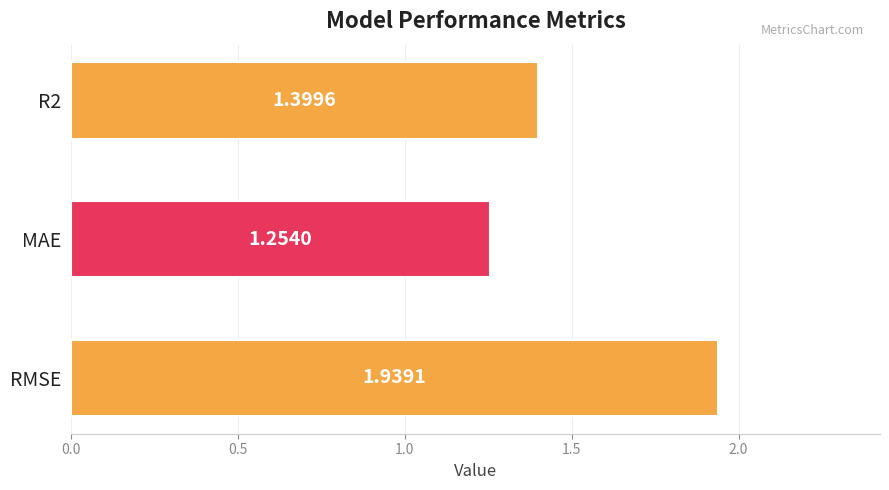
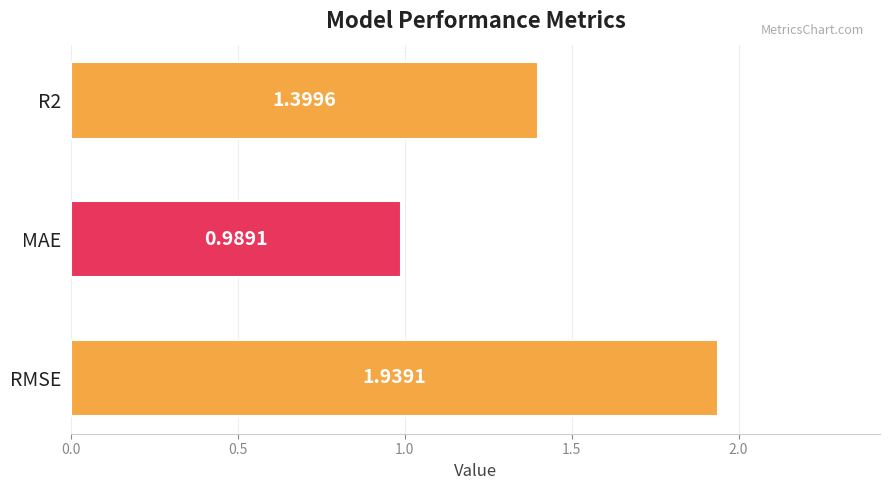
  {
    "R2": 1.3996,
-   "MAE": 1.2540,
+   "MAE": 0.9891,
    "RMSE": 1.9391
  }
